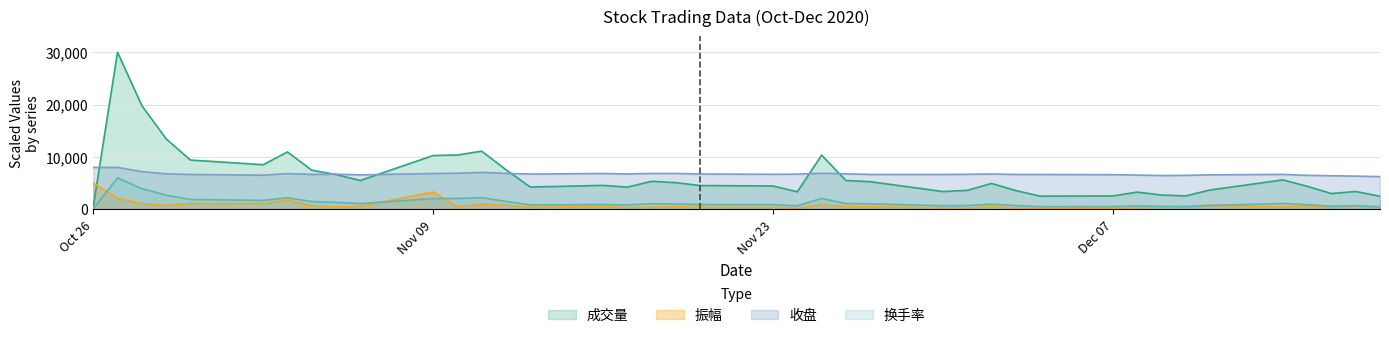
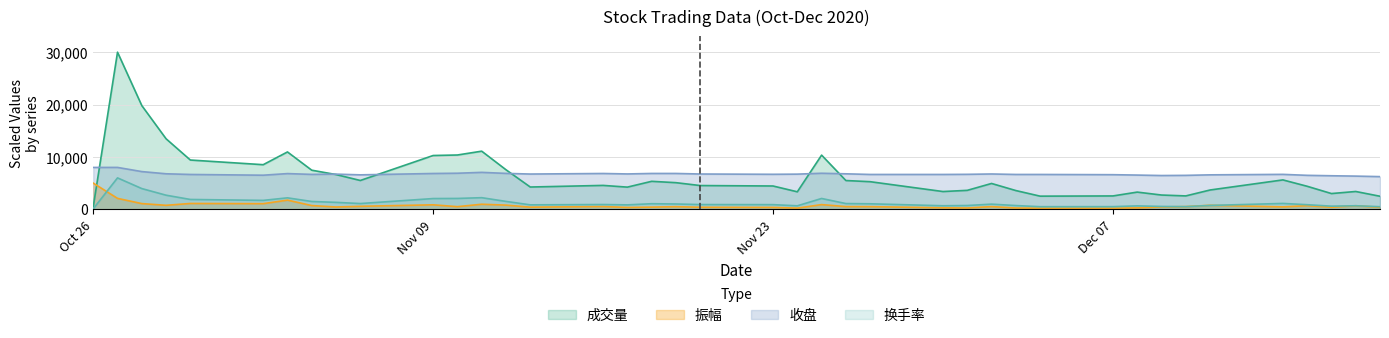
  {
    "振幅": {
      "Oct 26": "5,000",
-     "Nov 09": "3,000",
+     "Nov 09": "1,000",
      "Nov 23": "0"
    }
  }
